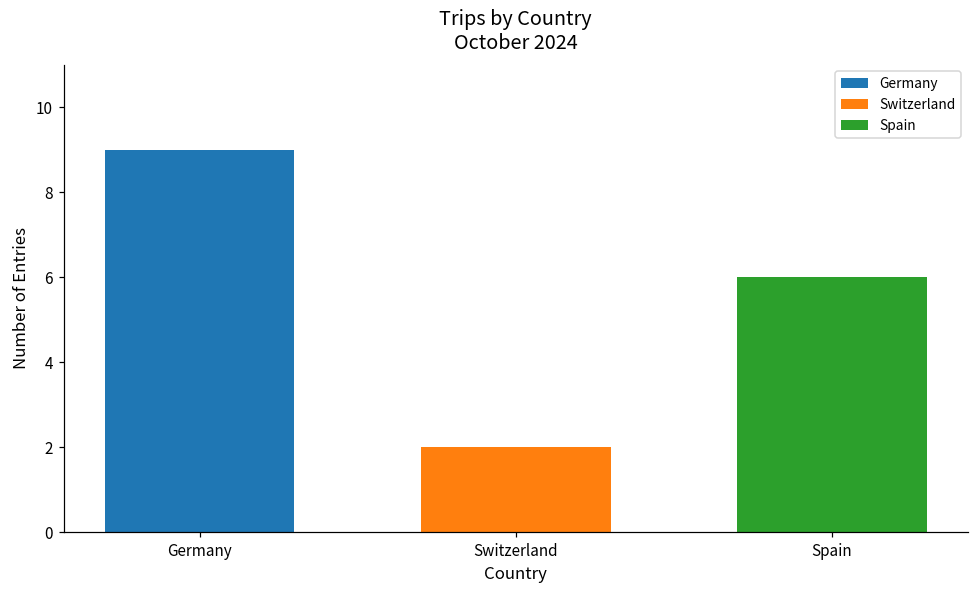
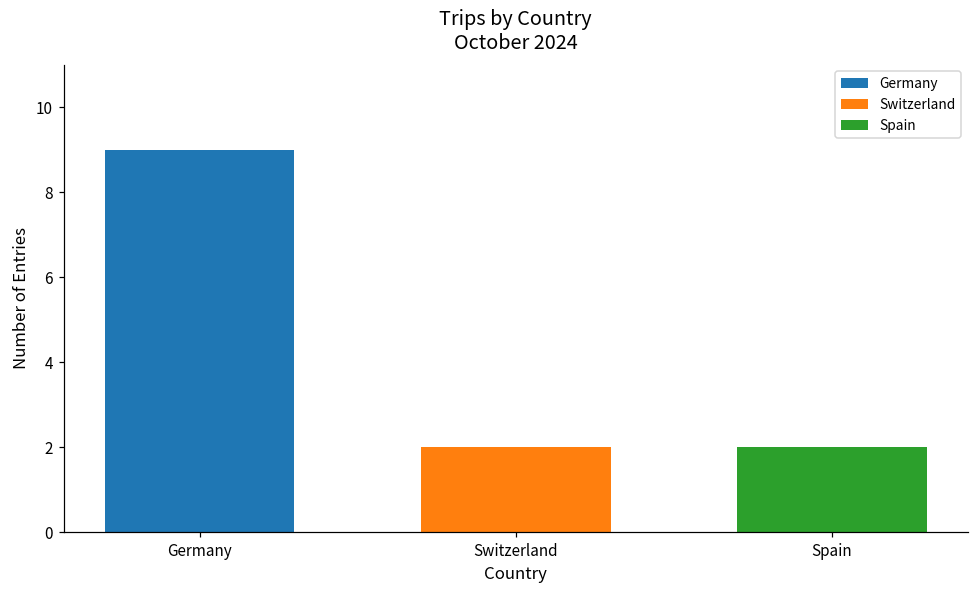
  {
    "Germany": 9,
    "Switzerland": 2,
-   "Spain": 6
+   "Spain": 2
  }
